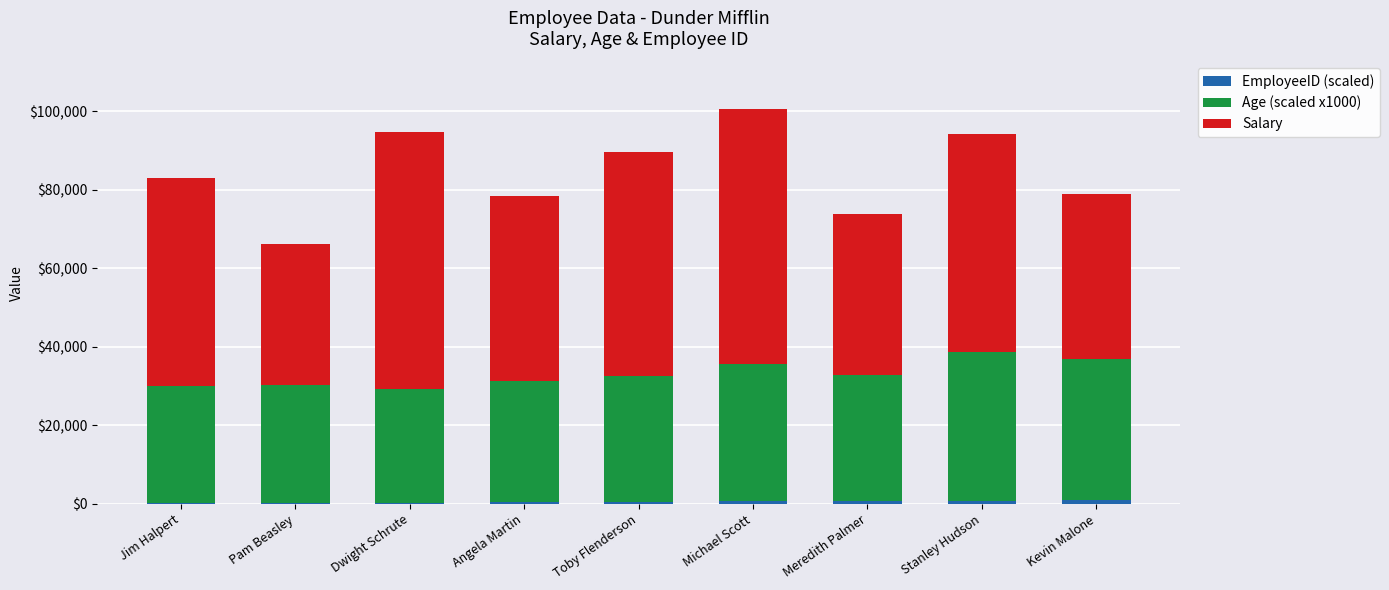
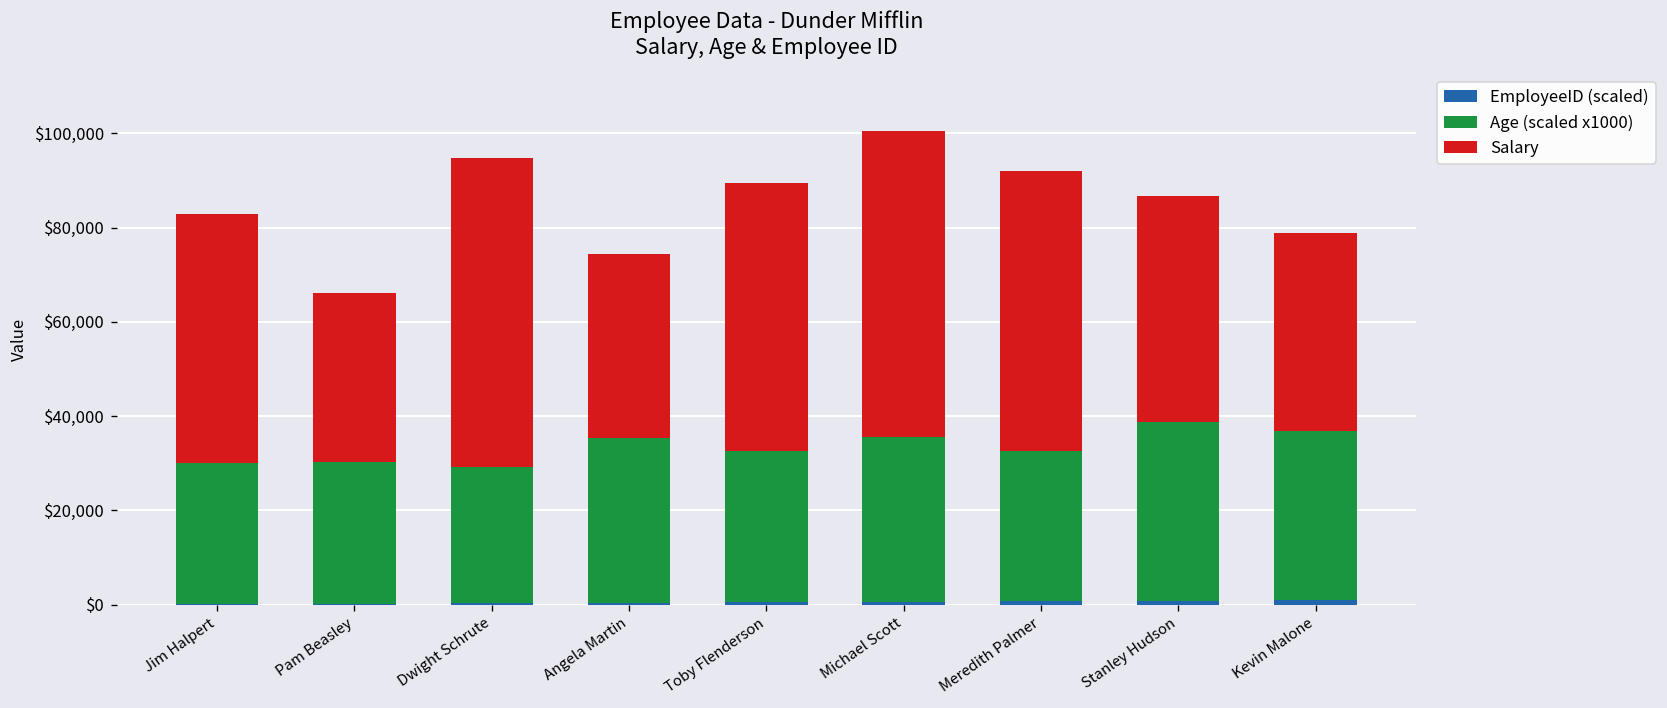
  {
    "EmployeeID (scaled)": {
      "Meredith Palmer": "$1,000",
      "Stanley Hudson": "$1,000",
      "Kevin Malone": "$1,000"
    },
    "Age (scaled x1000)": {
      "Jim Halpert": "$30,000",
      "Pam Beasley": "$30,000",
      "Dwight Schrute": "$29,000",
-     "Angela Martin": "$31,000",
+     "Angela Martin": "$35,000",
      "Toby Flenderson": "$32,000",
      "Michael Scott": "$35,000",
      "Meredith Palmer": "$32,000",
      "Stanley Hudson": "$38,000",
      "Kevin Malone": "$36,000"
    },
    "Salary": {
      "Jim Halpert": "$53,000",
      "Pam Beasley": "$36,000",
      "Dwight Schrute": "$65,000",
-     "Angela Martin": "$47,000",
+     "Angela Martin": "$39,000",
      "Toby Flenderson": "$57,000",
      "Michael Scott": "$65,000",
-     "Meredith Palmer": "$41,000",
-     "Stanley Hudson": "$55,000",
+     "Meredith Palmer": "$59,000",
+     "Stanley Hudson": "$48,000",
      "Kevin Malone": "$42,000"
    }
  }
